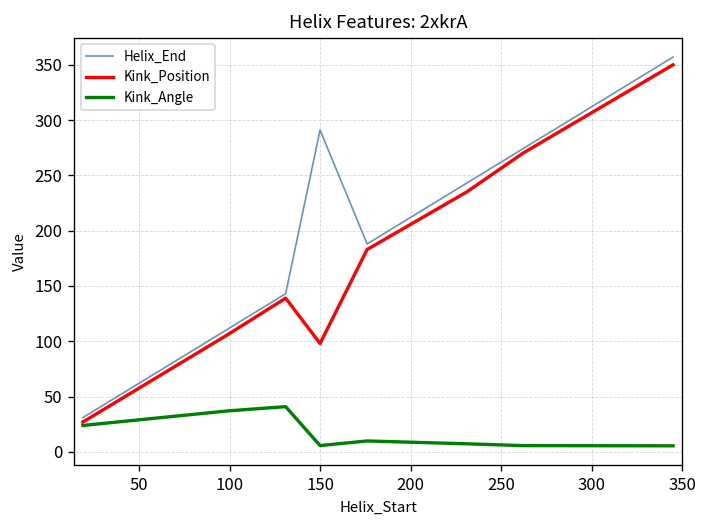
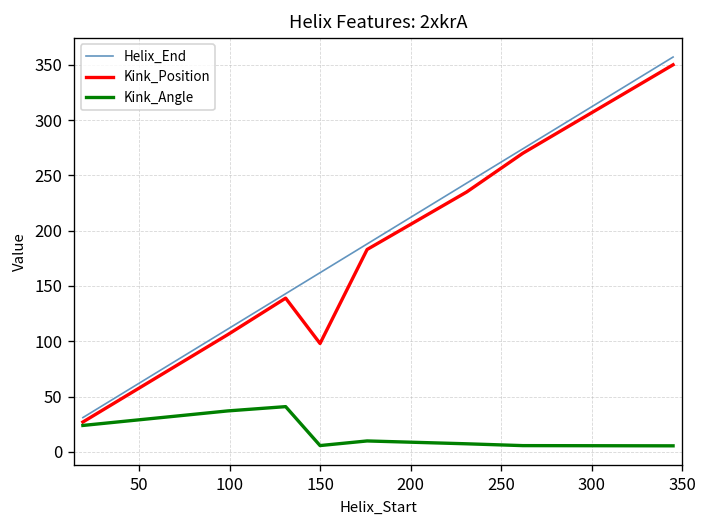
  {
    "Helix_End": {
-     "150": 290
+     "150": 160
    },
    "Kink_Position": {
      "150": 100
    },
    "Kink_Angle": {
      "150": 10
    }
  }
